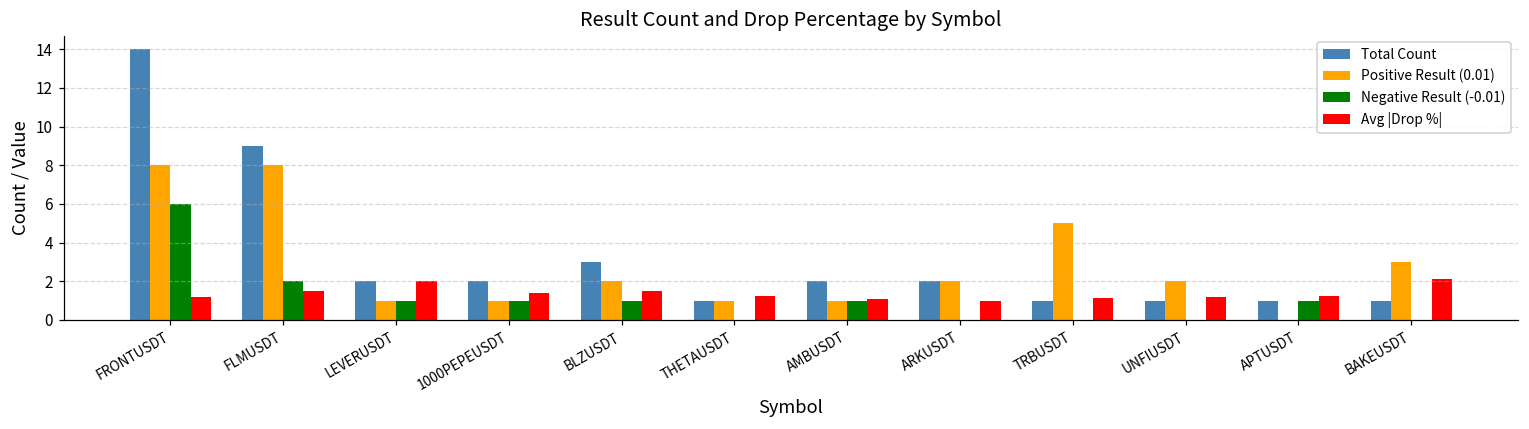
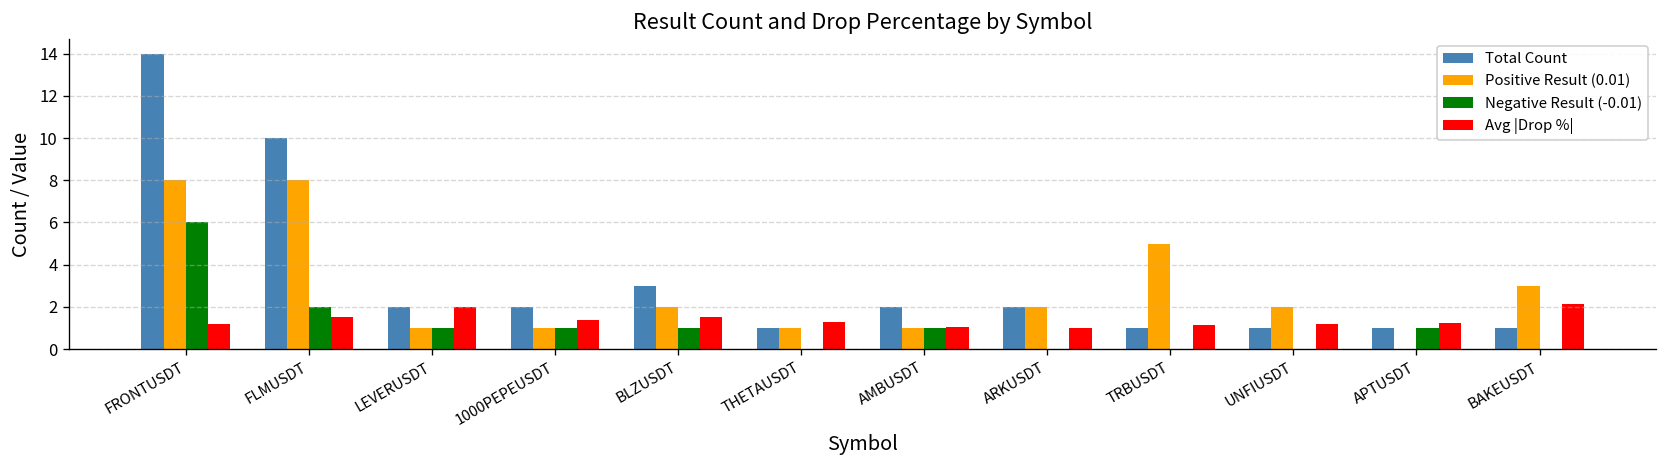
  {
    "Total Count": {
      "FRONTUSDT": 14,
-     "FLMUSDT": 9,
+     "FLMUSDT": 10,
      "LEVERUSDT": 2,
      "1000PEPEUSDT": 2,
      "BLZUSDT": 3,
      "THETAUSDT": 1,
      "AMBUSDT": 2,
      "ARKUSDT": 2,
      "TRBUSDT": 1,
      "UNFIUSDT": 1,
      "APTUSDT": 1,
      "BAKEUSDT": 1
    },
    "Positive Result (0.01)": {
      "FRONTUSDT": 8,
      "FLMUSDT": 8,
      "LEVERUSDT": 1,
      "1000PEPEUSDT": 1,
      "BLZUSDT": 2,
      "THETAUSDT": 1,
      "AMBUSDT": 1,
      "ARKUSDT": 2,
      "TRBUSDT": 5,
      "UNFIUSDT": 2,
      "APTUSDT": 0,
      "BAKEUSDT": 3
    },
    "Negative Result (-0.01)": {
      "FRONTUSDT": 6,
      "FLMUSDT": 2,
      "LEVERUSDT": 1,
      "1000PEPEUSDT": 1,
      "BLZUSDT": 1,
      "THETAUSDT": 0,
      "AMBUSDT": 1,
      "ARKUSDT": 0,
      "TRBUSDT": 0,
      "UNFIUSDT": 0,
      "APTUSDT": 1,
      "BAKEUSDT": 0
    },
    "Avg |Drop %|": {
      "FRONTUSDT": 1.2,
      "FLMUSDT": 1.5,
      "LEVERUSDT": 2,
      "1000PEPEUSDT": 1.4,
      "BLZUSDT": 1.5,
      "THETAUSDT": 1.3,
      "AMBUSDT": 1,
      "ARKUSDT": 1,
      "TRBUSDT": 1.2,
      "UNFIUSDT": 1.2,
      "APTUSDT": 1.2,
      "BAKEUSDT": 2
    }
  }
